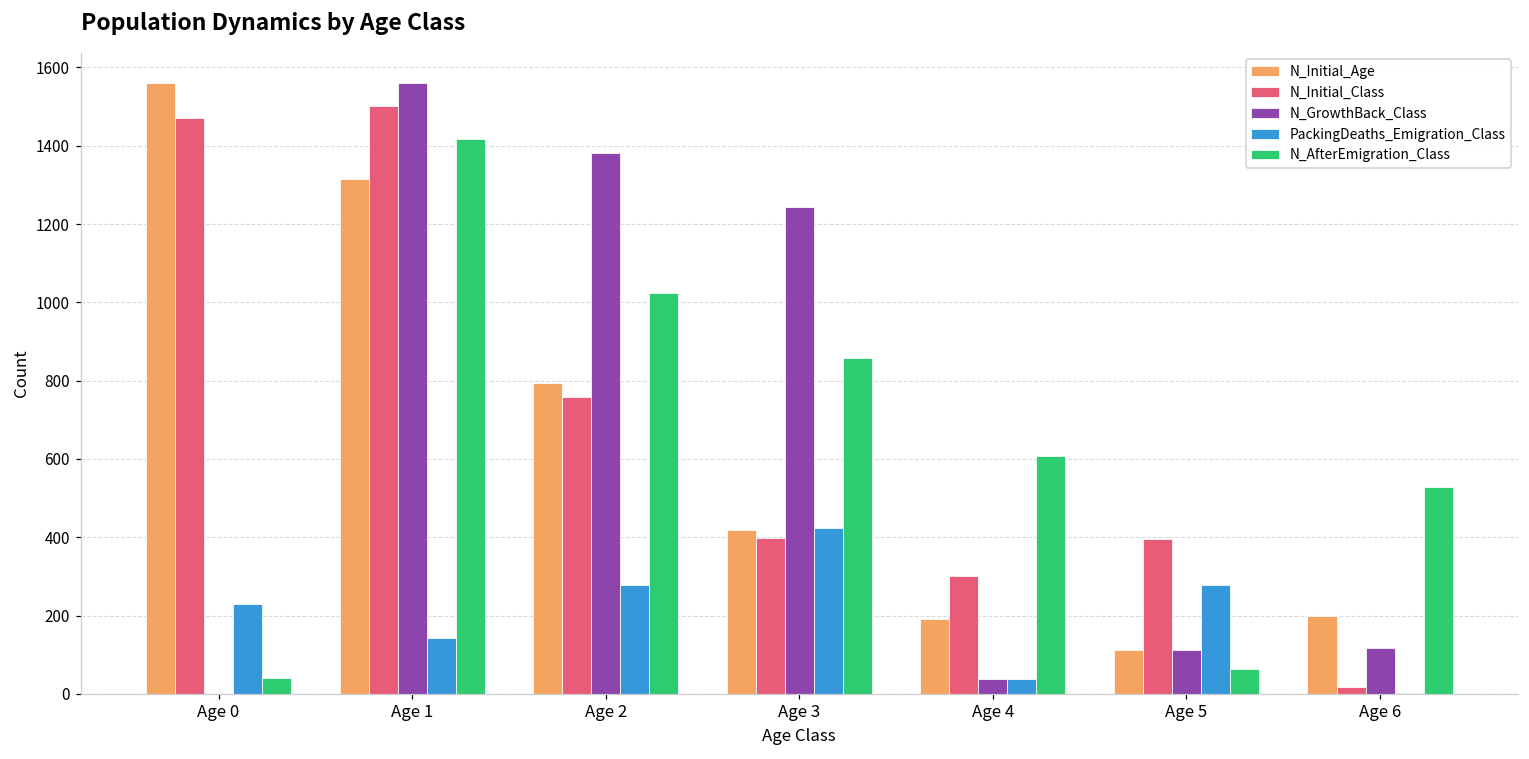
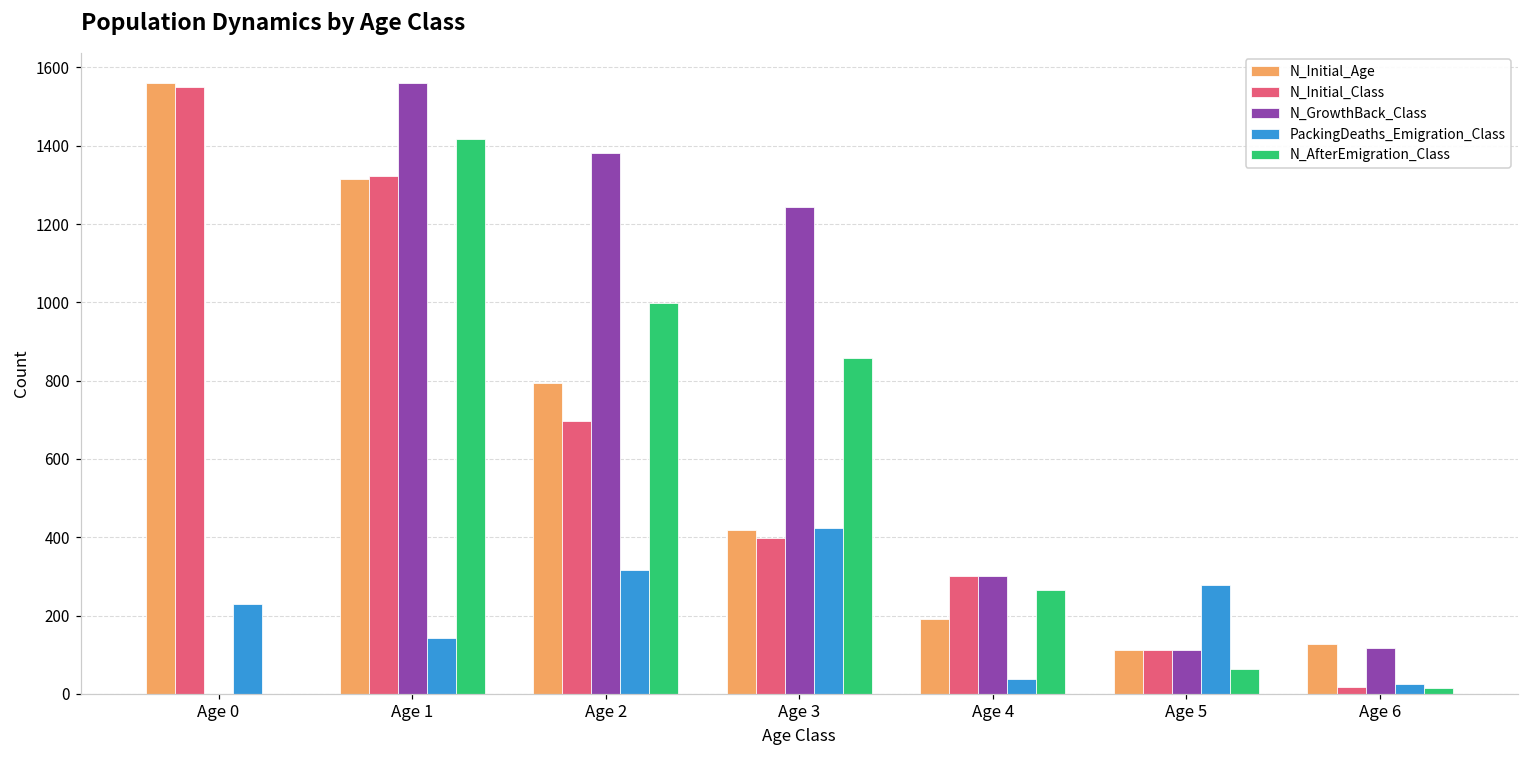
  {
    "N_Initial_Age": {
      "Age 0": 1560,
      "Age 1": 1310,
      "Age 2": 790,
      "Age 3": 420,
      "Age 4": 190,
      "Age 5": 110,
-     "Age 6": 200
+     "Age 6": 130
    },
    "N_Initial_Class": {
-     "Age 0": 1470,
-     "Age 1": 1500,
-     "Age 2": 760,
+     "Age 0": 1550,
+     "Age 1": 1320,
+     "Age 2": 700,
      "Age 3": 400,
      "Age 4": 300,
-     "Age 5": 400,
+     "Age 5": 110,
      "Age 6": 20
    },
    "N_GrowthBack_Class": {
      "Age 0": 0,
      "Age 1": 1560,
      "Age 2": 1380,
      "Age 3": 1240,
-     "Age 4": 40,
+     "Age 4": 300,
      "Age 5": 110,
      "Age 6": 120
    },
    "PackingDeaths_Emigration_Class": {
      "Age 0": 230,
      "Age 1": 140,
-     "Age 2": 280,
+     "Age 2": 320,
      "Age 3": 420,
      "Age 4": 40,
      "Age 5": 280,
-     "Age 6": 0
+     "Age 6": 30
    },
    "N_AfterEmigration_Class": {
-     "Age 0": 40,
+     "Age 0": 0,
      "Age 1": 1420,
-     "Age 2": 1020,
+     "Age 2": 1000,
      "Age 3": 860,
-     "Age 4": 610,
+     "Age 4": 270,
      "Age 5": 60,
-     "Age 6": 530
+     "Age 6": 20
    }
  }
